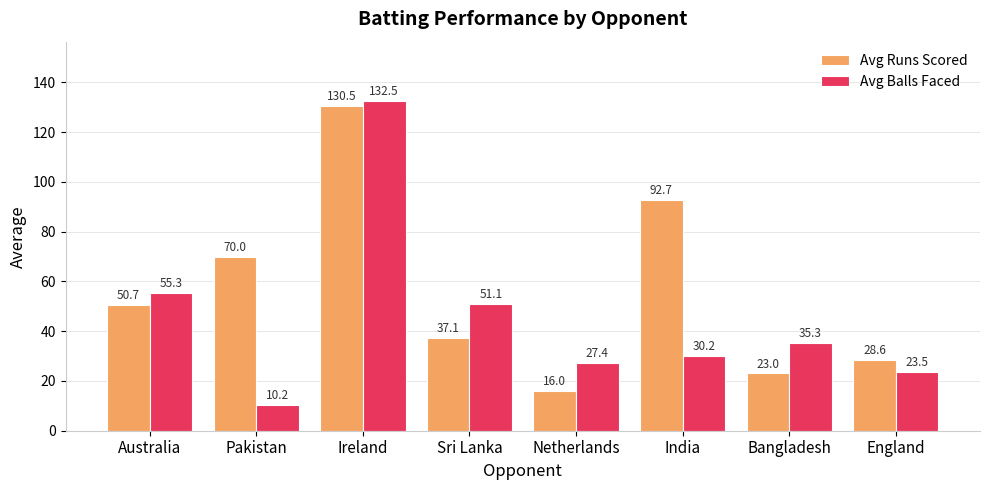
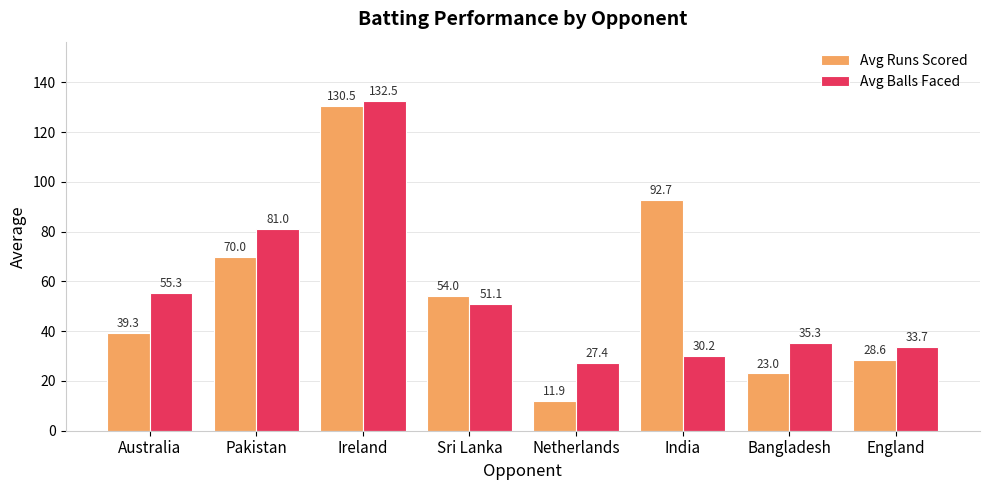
  {
    "Avg Runs Scored": {
-     "Australia": 50.7,
+     "Australia": 39.3,
      "Pakistan": 70.0,
      "Ireland": 130.5,
-     "Sri Lanka": 37.1,
-     "Netherlands": 16.0,
+     "Sri Lanka": 54.0,
+     "Netherlands": 11.9,
      "India": 92.7,
      "Bangladesh": 23.0,
      "England": 28.6
    },
    "Avg Balls Faced": {
      "Australia": 55.3,
-     "Pakistan": 10.2,
+     "Pakistan": 81.0,
      "Ireland": 132.5,
      "Sri Lanka": 51.1,
      "Netherlands": 27.4,
      "India": 30.2,
      "Bangladesh": 35.3,
-     "England": 23.5
+     "England": 33.7
    }
  }
